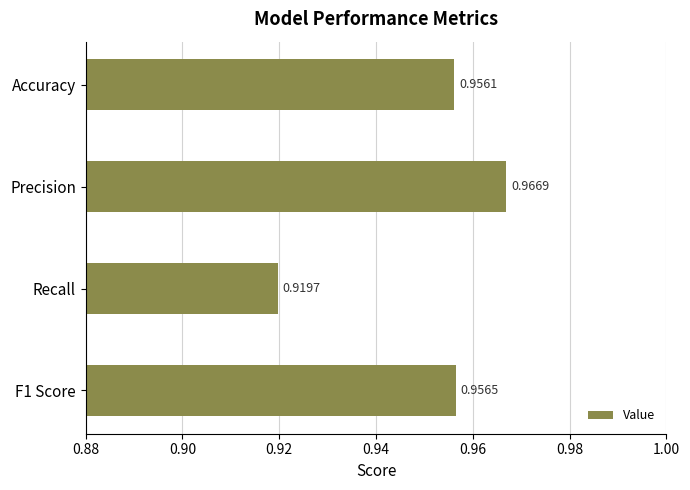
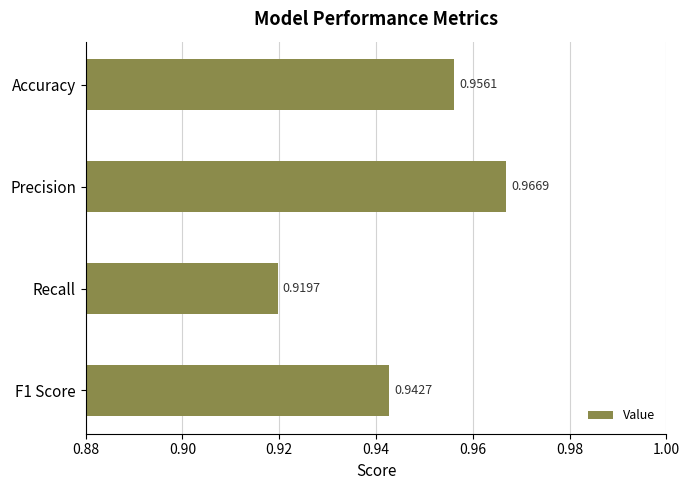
  {
    "Accuracy": 0.9561,
    "Precision": 0.9669,
    "Recall": 0.9197,
-   "F1 Score": 0.9565
+   "F1 Score": 0.9427
  }
